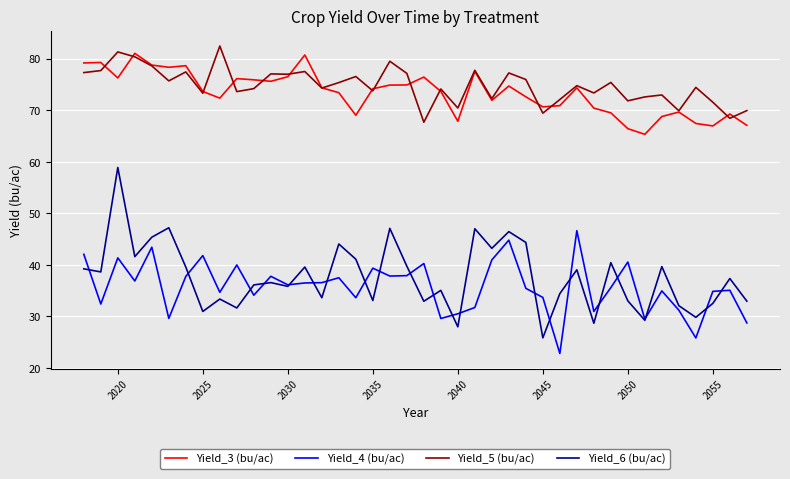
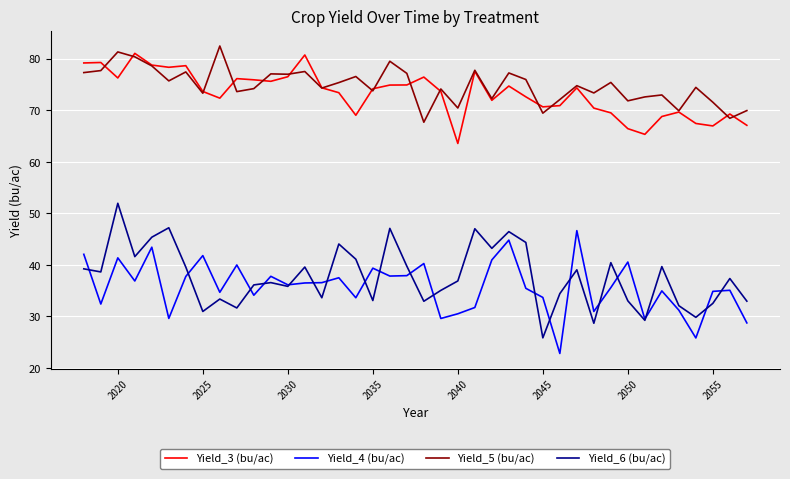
  {
    "Yield_3 (bu/ac)": {
      "2020": 76,
-     "2040": 68,
+     "2040": 64,
      "2045": 71,
      "2050": 66,
      "2055": 67
    },
    "Yield_4 (bu/ac)": {
      "2020": 41,
      "2025": 42,
      "2035": 39,
      "2040": 31,
      "2045": 34,
      "2050": 41,
      "2055": 35
    },
    "Yield_5 (bu/ac)": {
      "2020": 81,
      "2040": 70,
      "2045": 69,
      "2050": 72,
      "2055": 72
    },
    "Yield_6 (bu/ac)": {
-     "2020": 59,
+     "2020": 52,
      "2025": 31,
      "2035": 33,
-     "2040": 28,
+     "2040": 37,
      "2045": 26,
      "2050": 33,
      "2055": 33
    }
  }
